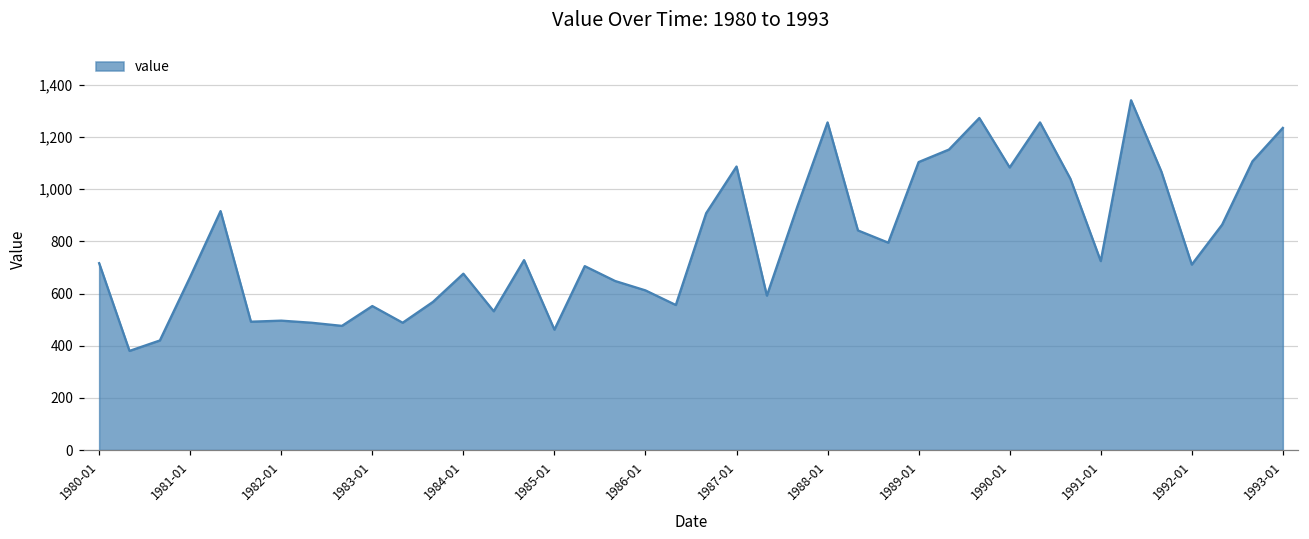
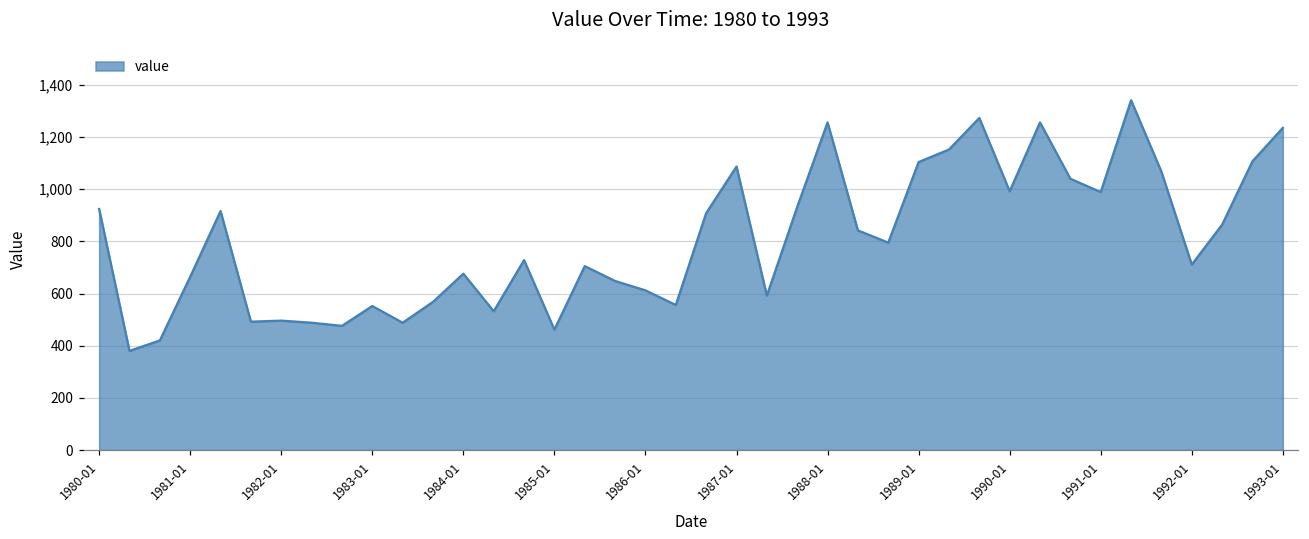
  {
-   "1980-01": "720",
+   "1980-01": "920",
    "1981-01": "660",
    "1982-01": "500",
    "1983-01": "550",
    "1984-01": "680",
    "1985-01": "460",
    "1986-01": "610",
    "1987-01": "1,090",
    "1988-01": "1,260",
    "1989-01": "1,100",
-   "1990-01": "1,080",
-   "1991-01": "720",
+   "1990-01": "990",
+   "1991-01": "990",
    "1992-01": "710",
    "1993-01": "1,240"
  }
